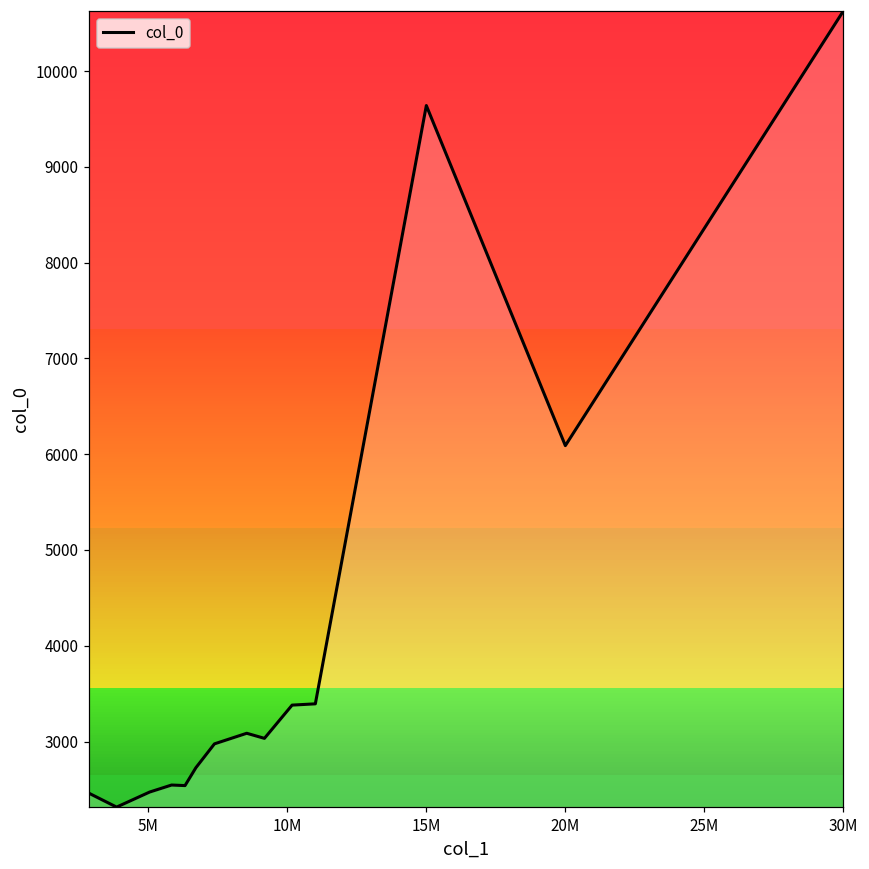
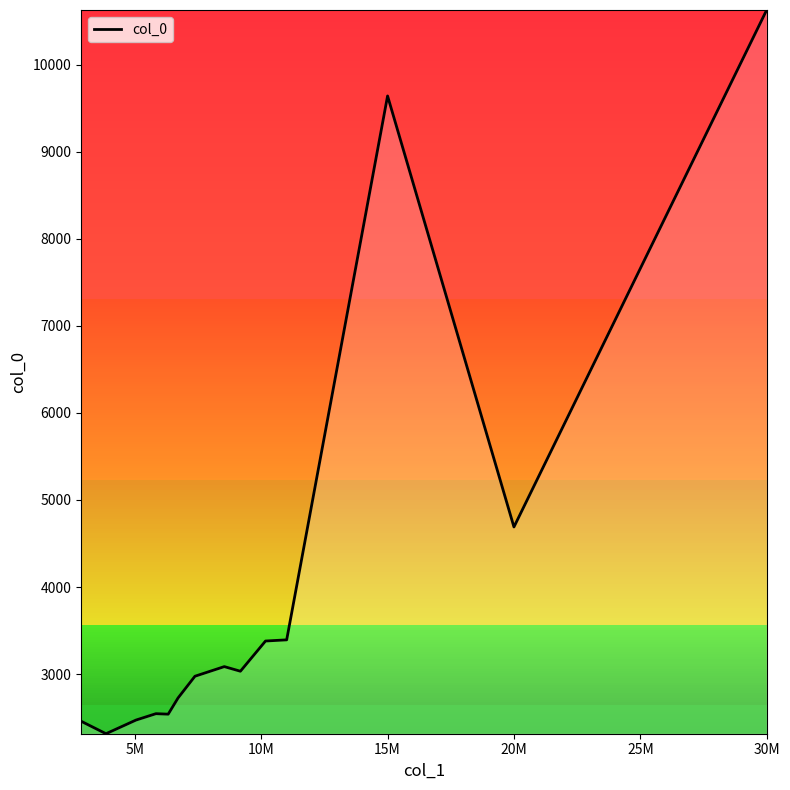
  {
    "col_0": {
      "15M": 9600,
-     "20M": 6100
+     "20M": 4700
    }
  }
